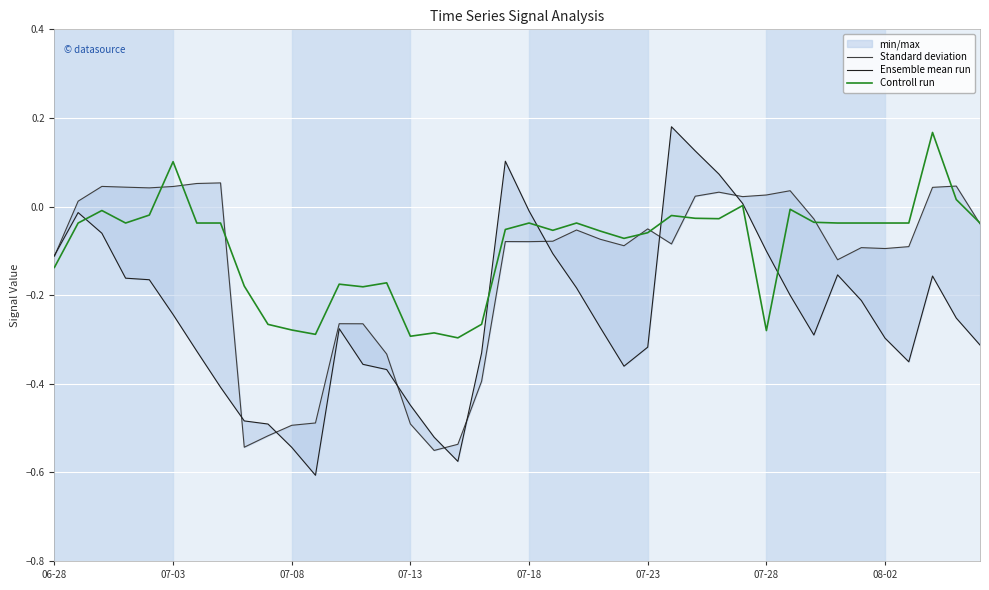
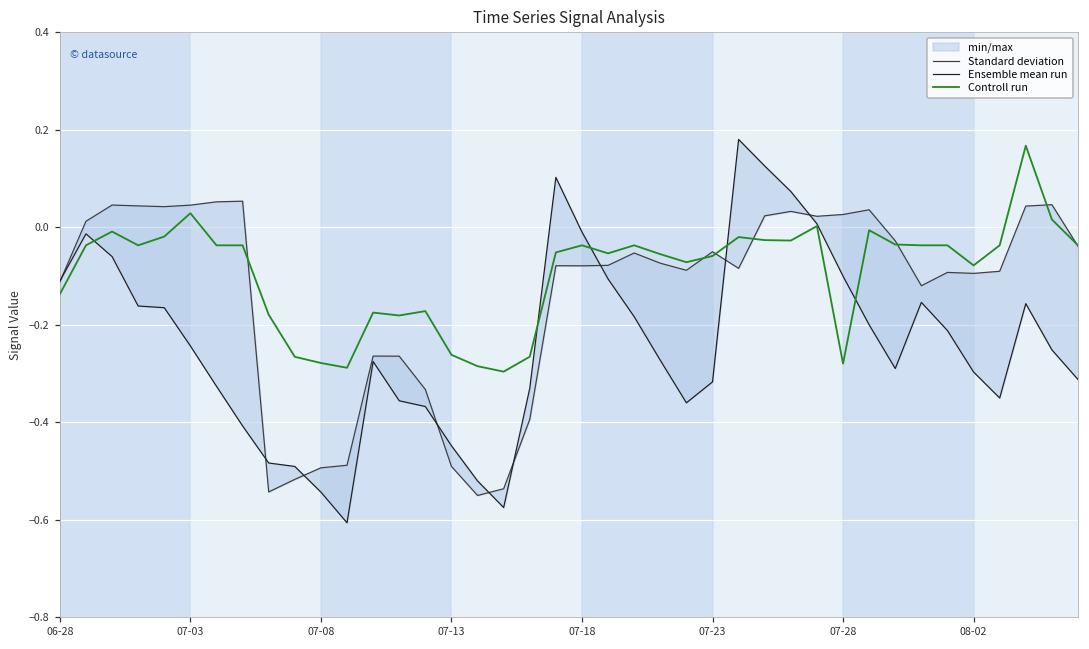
  {
    "Controll run": {
      "06-28": -0.14,
-     "07-03": 0.10,
+     "07-03": 0.03,
      "07-08": -0.28,
-     "07-13": -0.29,
+     "07-13": -0.26,
      "07-18": -0.04,
      "07-23": -0.06,
      "07-28": -0.28,
-     "08-02": -0.04
+     "08-02": -0.08
    }
  }
